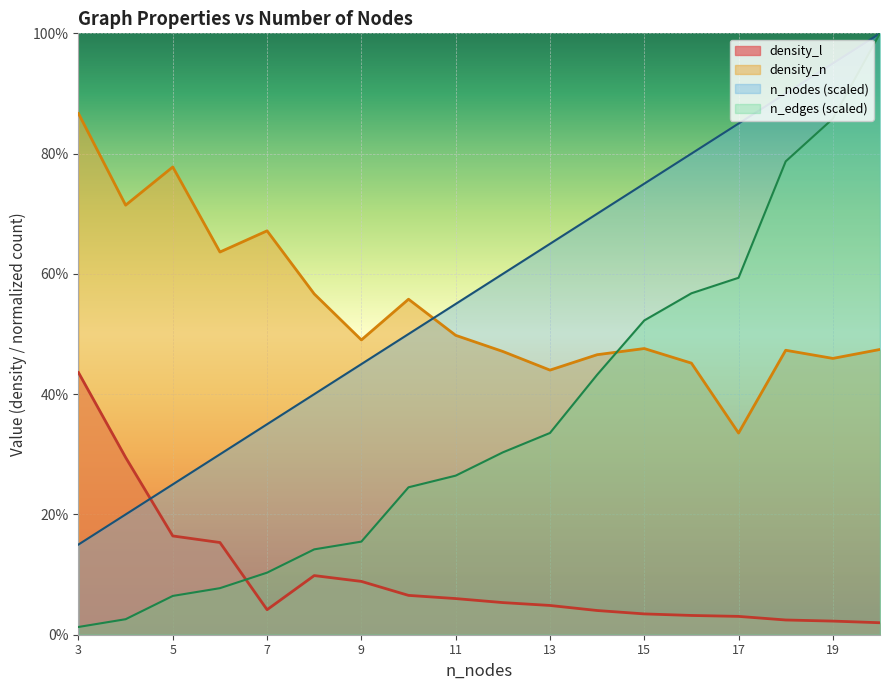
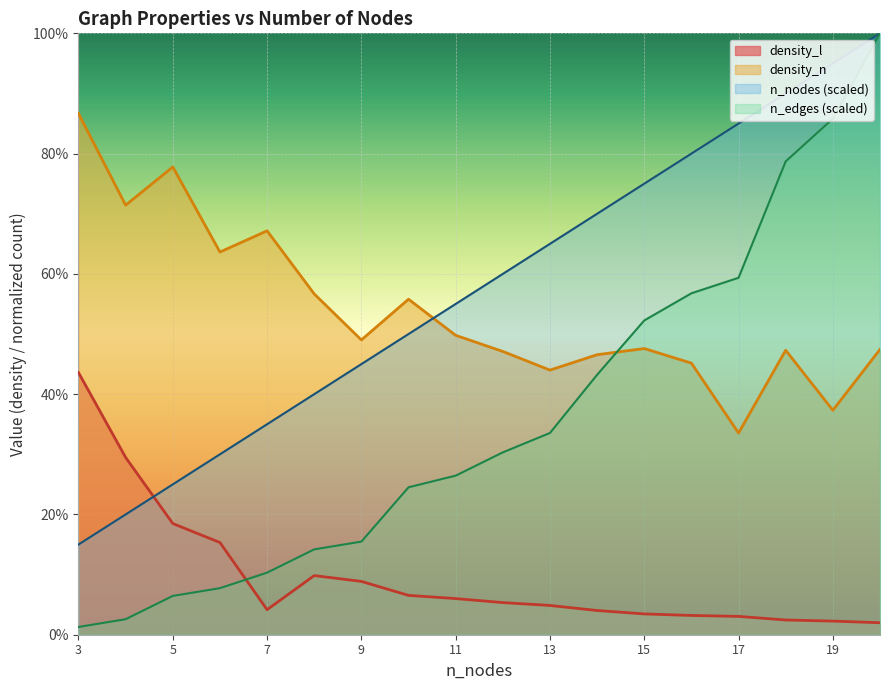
  {
    "density_l": {
      "3": "44%",
-     "5": "16%",
+     "5": "18%",
      "7": "4%",
      "9": "9%",
      "11": "6%",
      "13": "5%",
      "15": "3%",
      "17": "3%",
      "19": "2%"
    },
    "density_n": {
      "3": "87%",
      "5": "78%",
      "7": "67%",
      "9": "49%",
      "11": "50%",
      "13": "44%",
      "15": "48%",
      "17": "34%",
-     "19": "46%"
+     "19": "37%"
    }
  }
